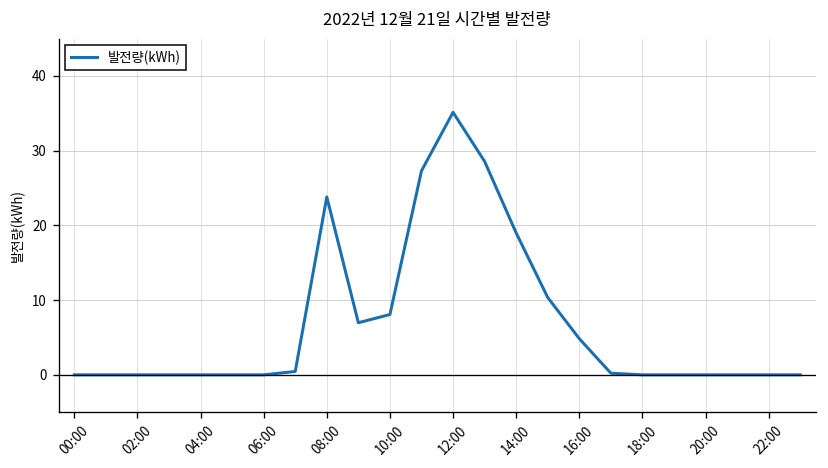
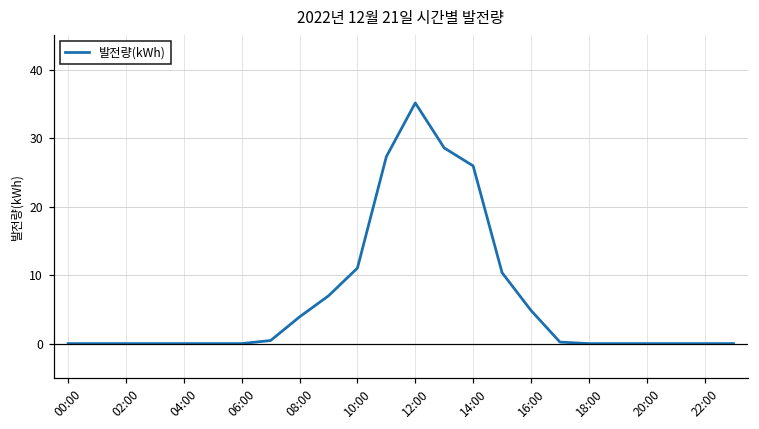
  {
    "00:00": 0,
    "02:00": 0,
    "04:00": 0,
    "06:00": 0,
-   "08:00": 24,
-   "10:00": 8,
+   "08:00": 4,
+   "10:00": 11,
    "12:00": 35,
-   "14:00": 19,
+   "14:00": 26,
    "16:00": 5,
    "18:00": 0,
    "20:00": 0,
    "22:00": 0
  }
